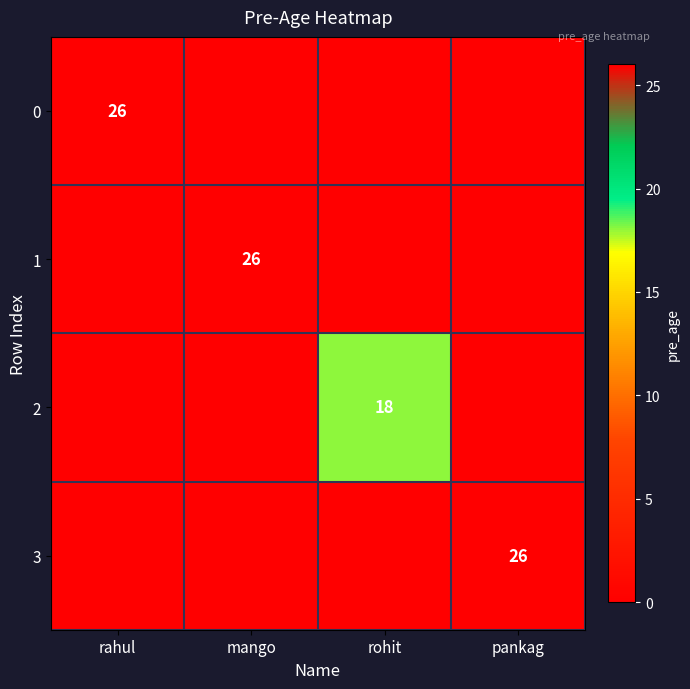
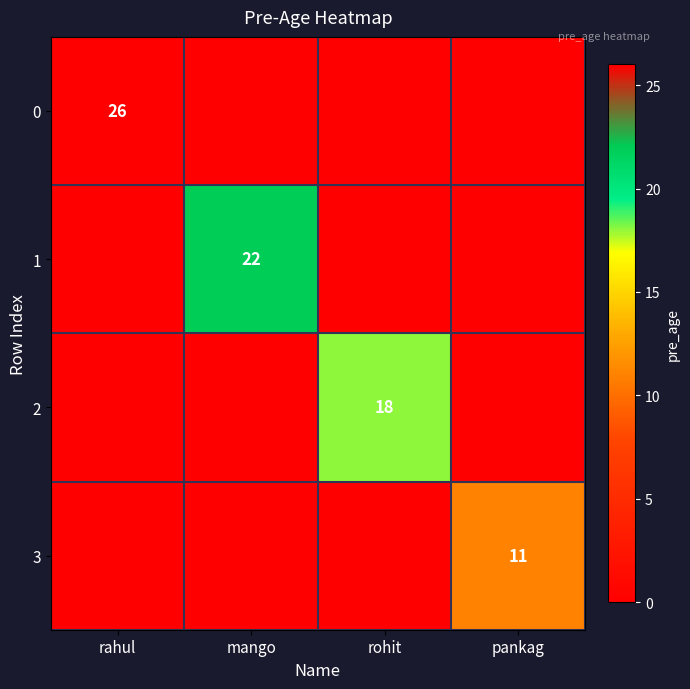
  {
    "0": {
      "rahul": 26
    },
    "1": {
-     "mango": 26
+     "mango": 22
    },
    "2": {
      "rohit": 18
    },
    "3": {
-     "pankag": 26
+     "pankag": 11
    }
  }
